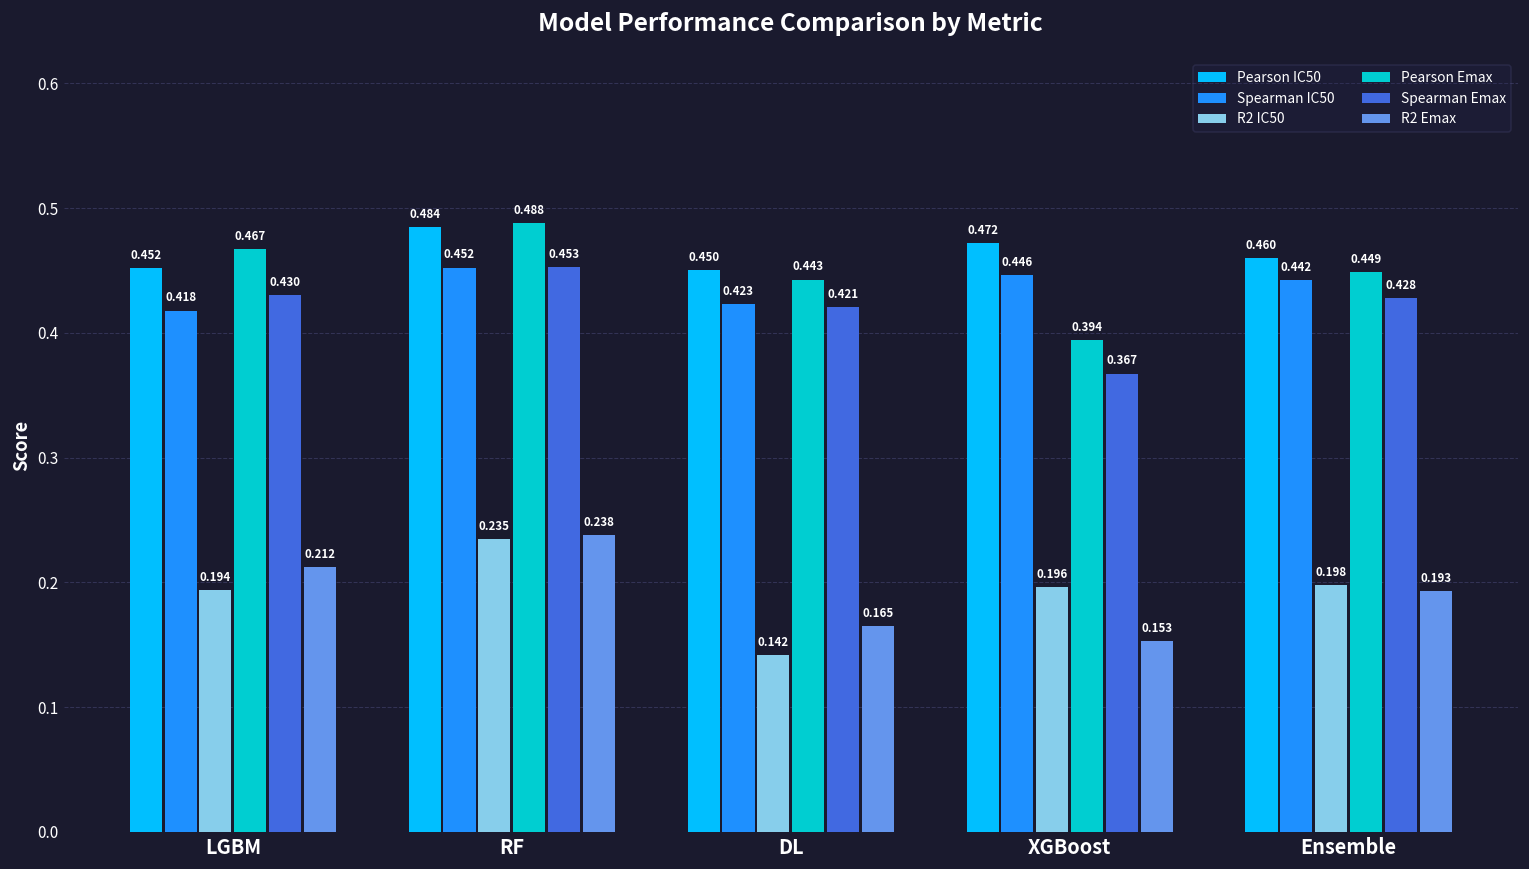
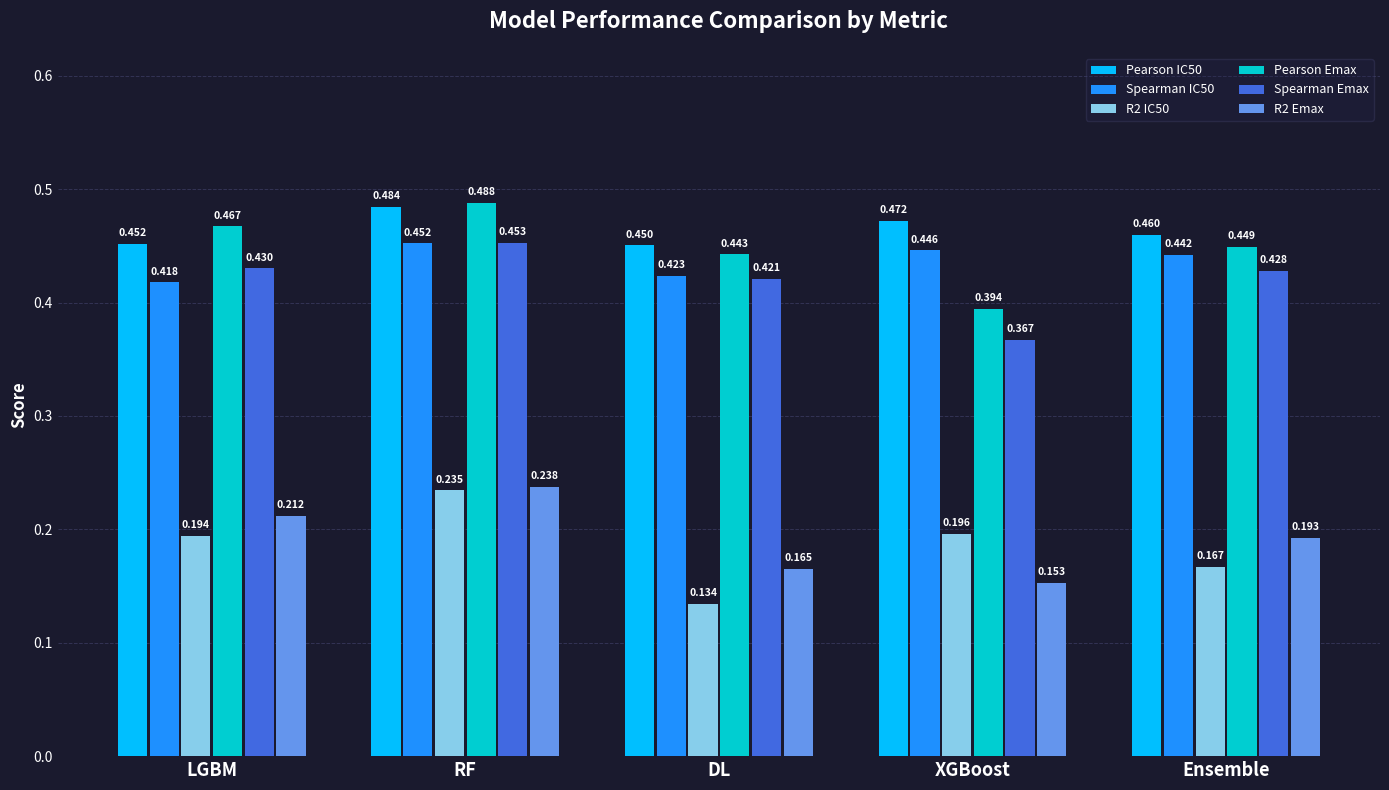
  {
    "R2 IC50": {
      "LGBM": 0.194,
      "RF": 0.235,
-     "DL": 0.142,
+     "DL": 0.134,
      "XGBoost": 0.196,
-     "Ensemble": 0.198
+     "Ensemble": 0.167
    }
  }
